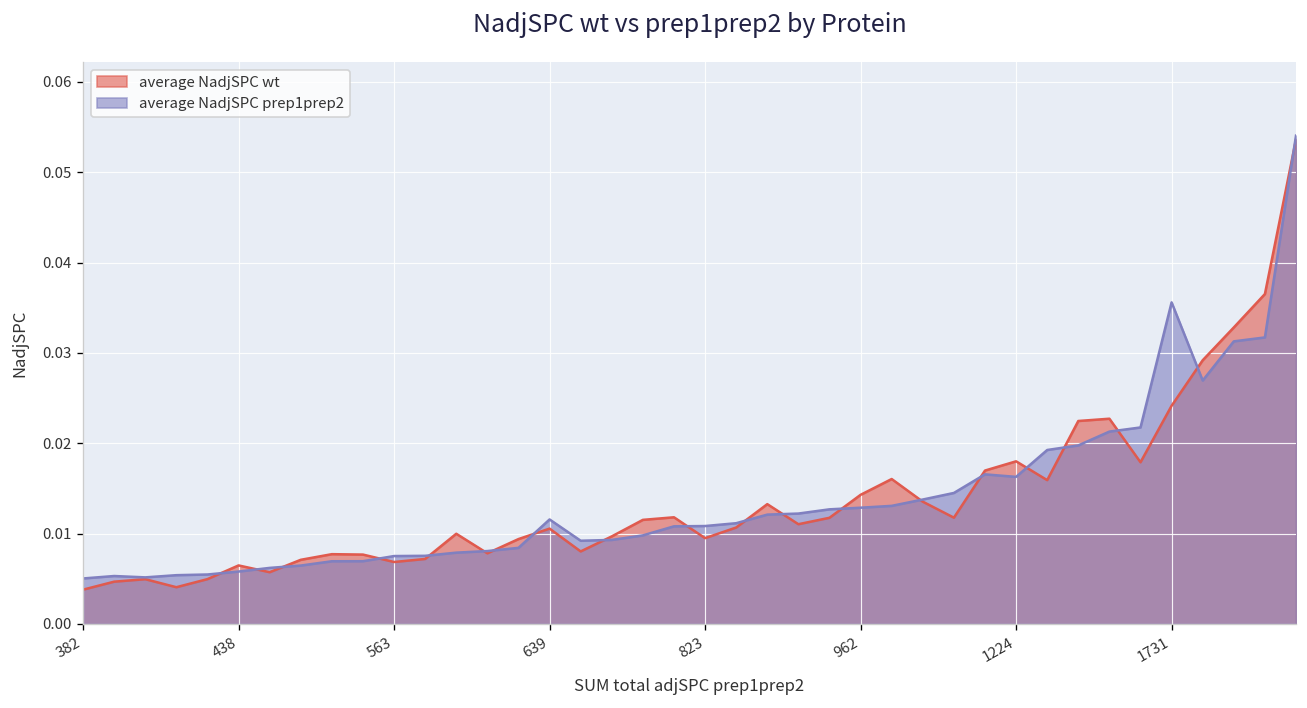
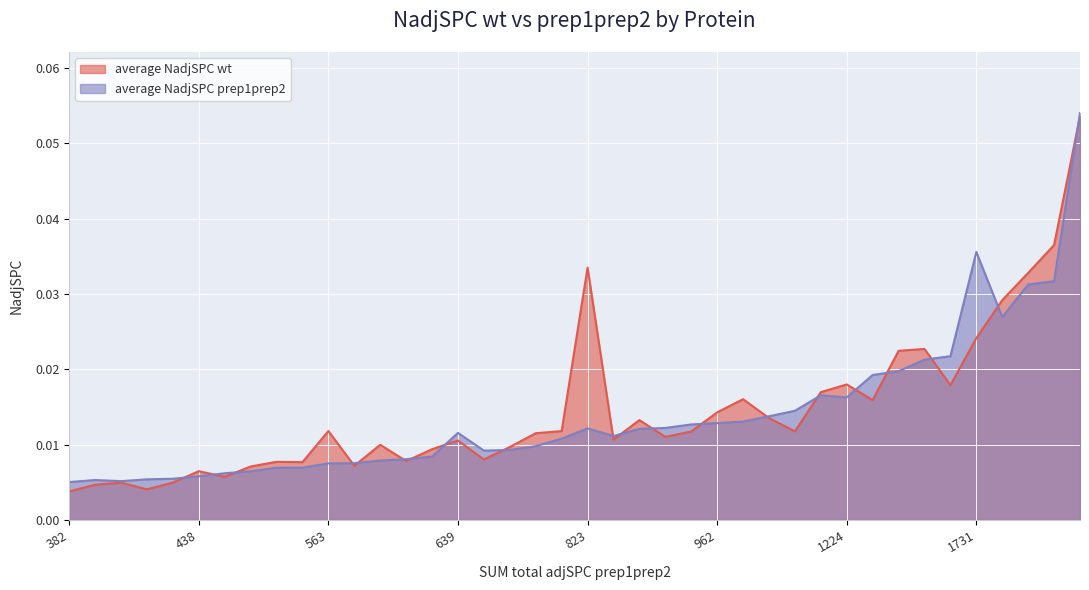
  {
    "average NadjSPC wt": {
      "382": 0.004,
      "438": 0.006,
-     "563": 0.007,
+     "563": 0.012,
      "639": 0.011,
-     "823": 0.009,
+     "823": 0.034,
      "962": 0.014,
      "1224": 0.018,
      "1731": 0.024
    },
    "average NadjSPC prep1prep2": {
      "382": 0.005,
      "438": 0.006,
      "563": 0.008,
      "639": 0.012,
-     "823": 0.011,
+     "823": 0.012,
      "962": 0.013,
      "1224": 0.016,
      "1731": 0.036
    }
  }
